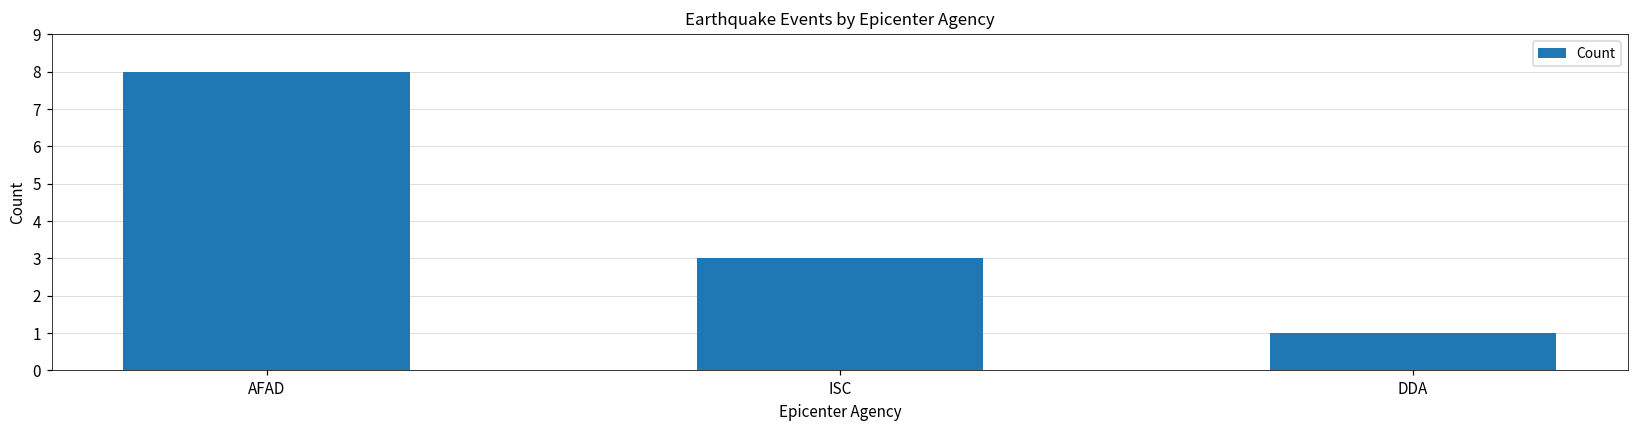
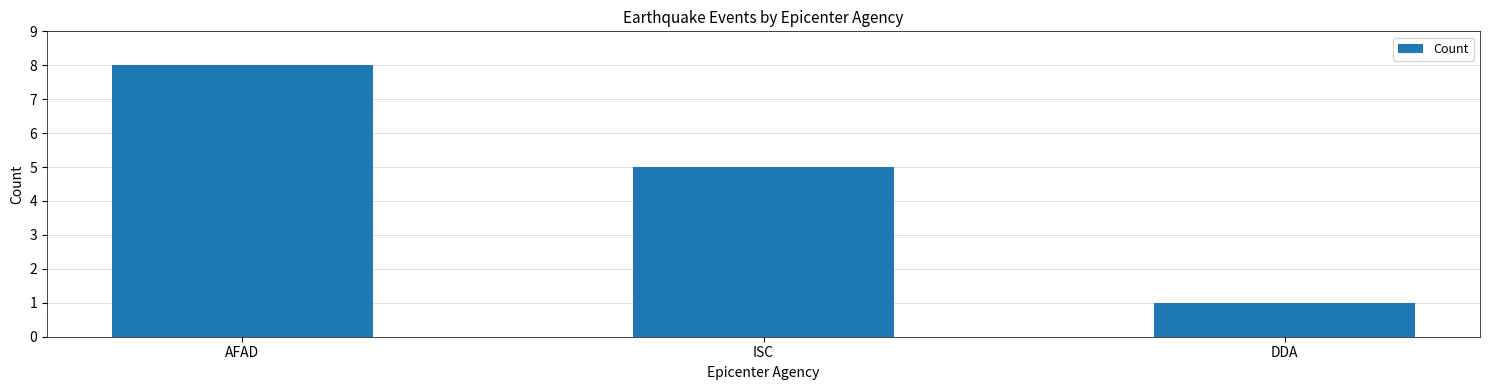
  {
    "AFAD": 8,
-   "ISC": 3,
+   "ISC": 5,
    "DDA": 1
  }
